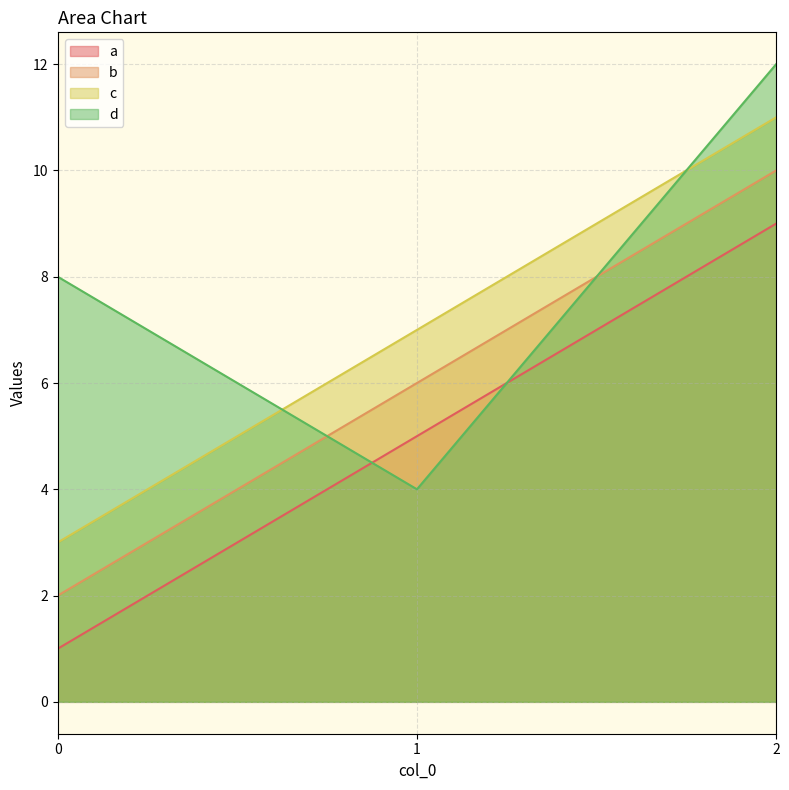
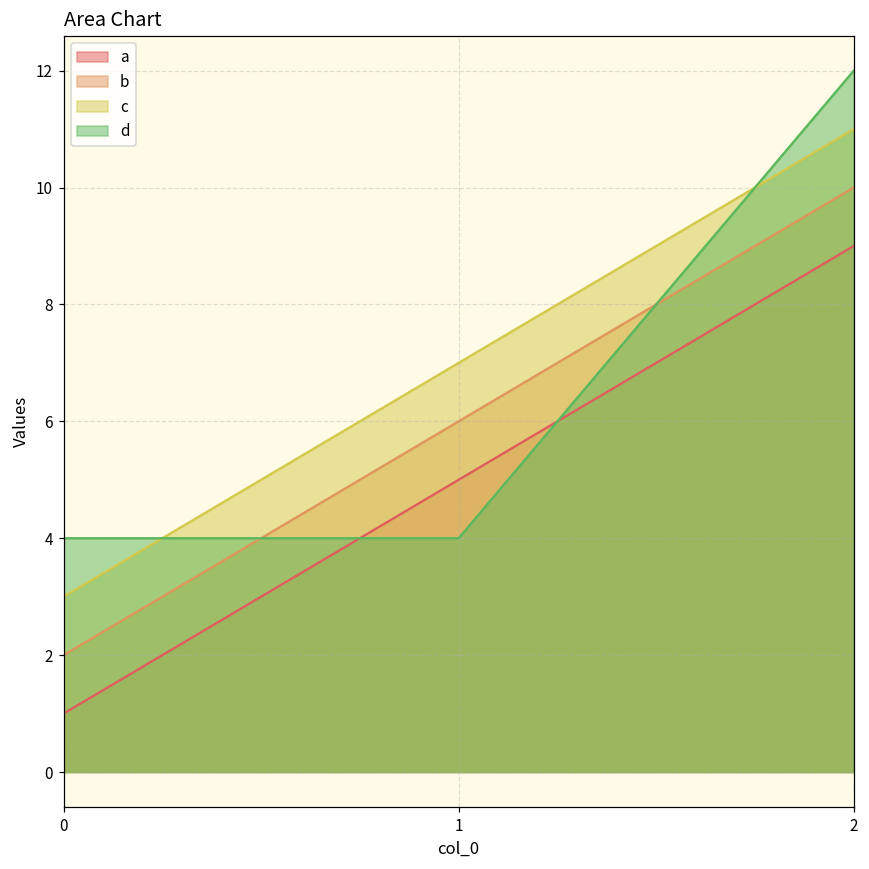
  {
    "d": {
-     "0": 8,
+     "0": 4,
      "1": 4,
      "2": 12
    }
  }
